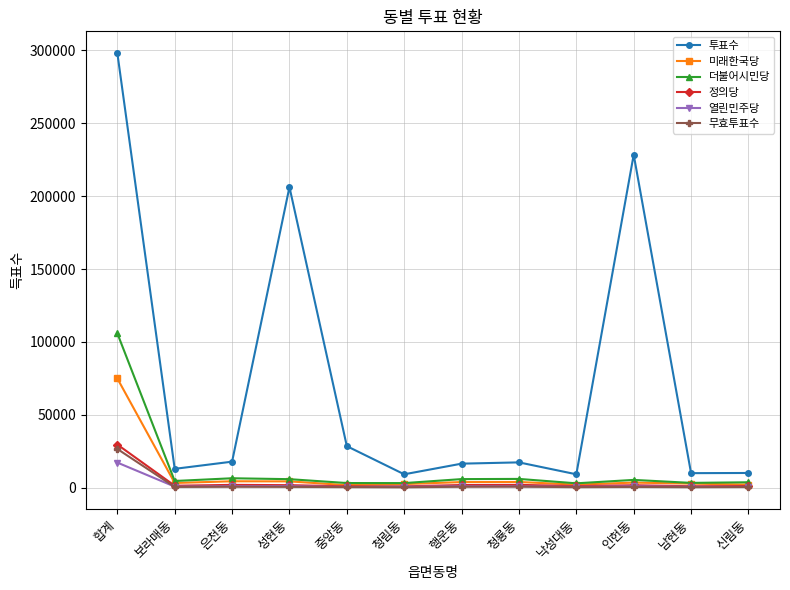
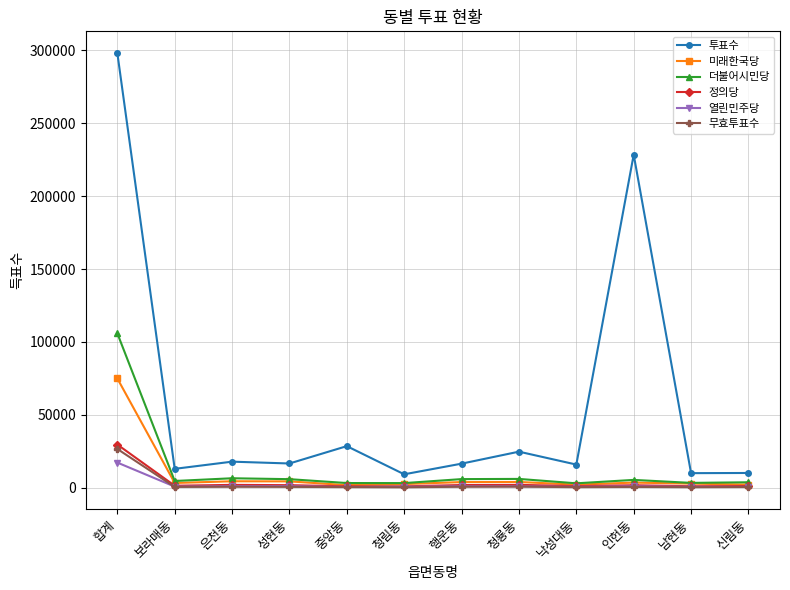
  {
    "투표수": {
      "합계": 298000,
      "보라매동": 13000,
      "은천동": 18000,
-     "성현동": 206000,
+     "성현동": 17000,
      "중앙동": 28000,
      "청림동": 9000,
      "행운동": 16000,
-     "청룡동": 17000,
-     "낙성대동": 9000,
+     "청룡동": 25000,
+     "낙성대동": 16000,
      "인헌동": 228000,
      "남현동": 10000,
      "신림동": 10000
    },
    "미래한국당": {
      "합계": 75000,
      "은천동": 4000,
      "행운동": 4000,
      "청룡동": 4000,
      "인헌동": 3000
    },
    "더불어시민당": {
      "합계": 106000,
      "은천동": 6000,
      "행운동": 6000,
      "청룡동": 6000,
      "인헌동": 5000
    },
    "정의당": {
      "합계": 30000
    },
    "열린민주당": {
      "합계": 17000
    },
    "무효투표수": {
      "합계": 27000
    }
  }
